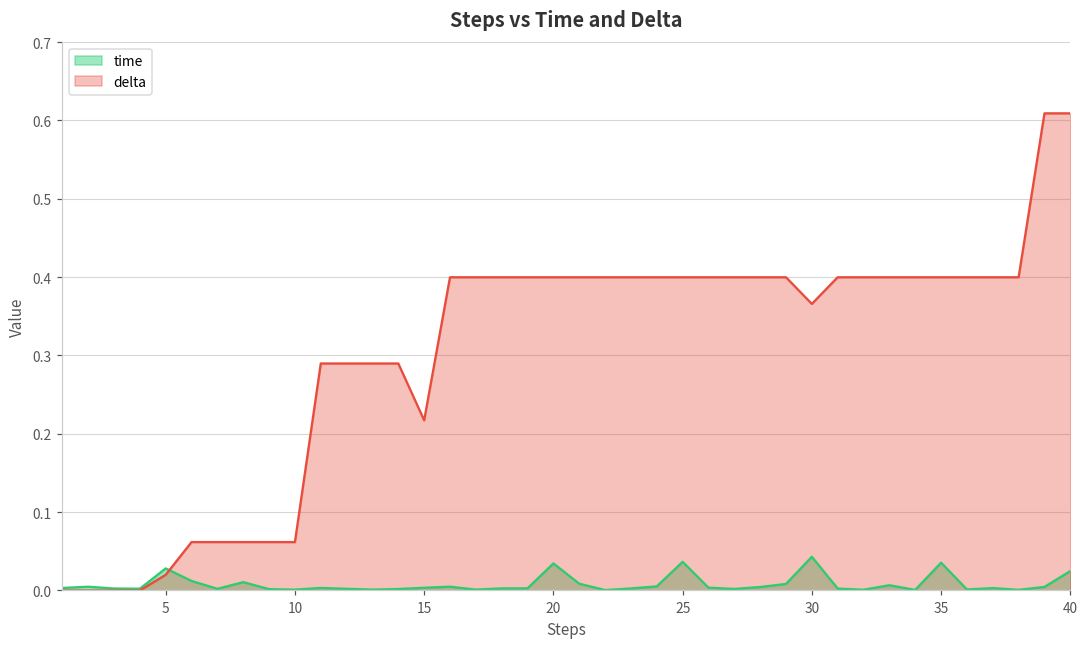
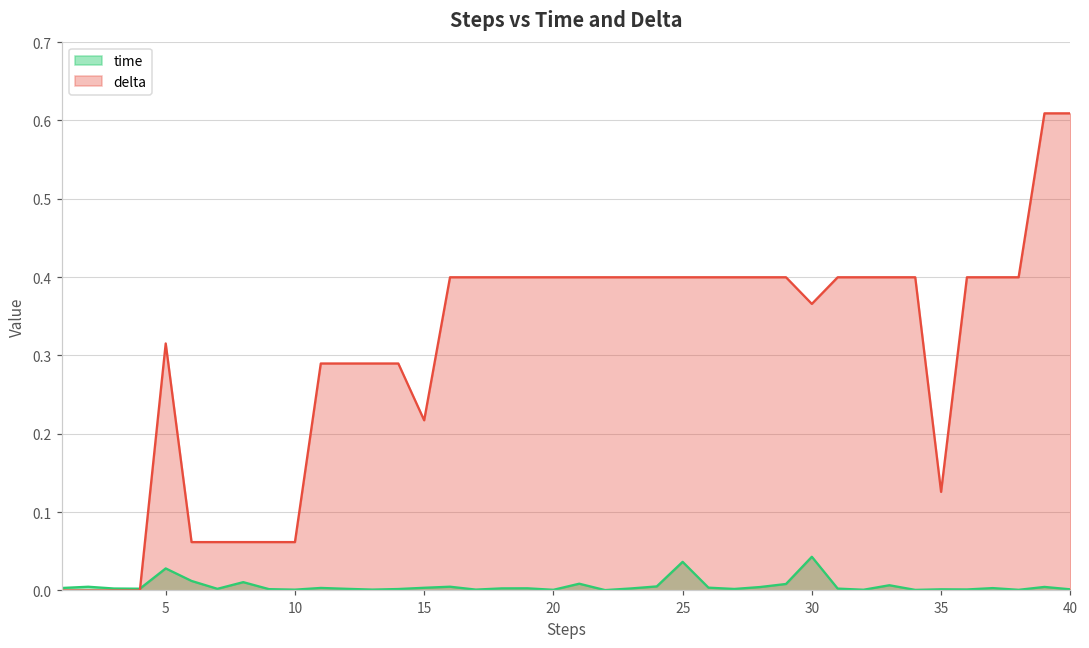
  {
    "time": {
      "5": 0.03,
      "10": 0.00,
      "15": 0.00,
-     "20": 0.03,
+     "20": 0.00,
      "25": 0.04,
      "30": 0.04,
-     "35": 0.04,
-     "40": 0.02
+     "35": 0.00,
+     "40": 0.00
    },
    "delta": {
-     "5": 0.02,
+     "5": 0.32,
      "10": 0.06,
      "15": 0.22,
      "20": 0.40,
      "25": 0.40,
      "30": 0.37,
-     "35": 0.40,
+     "35": 0.13,
      "40": 0.61
    }
  }
